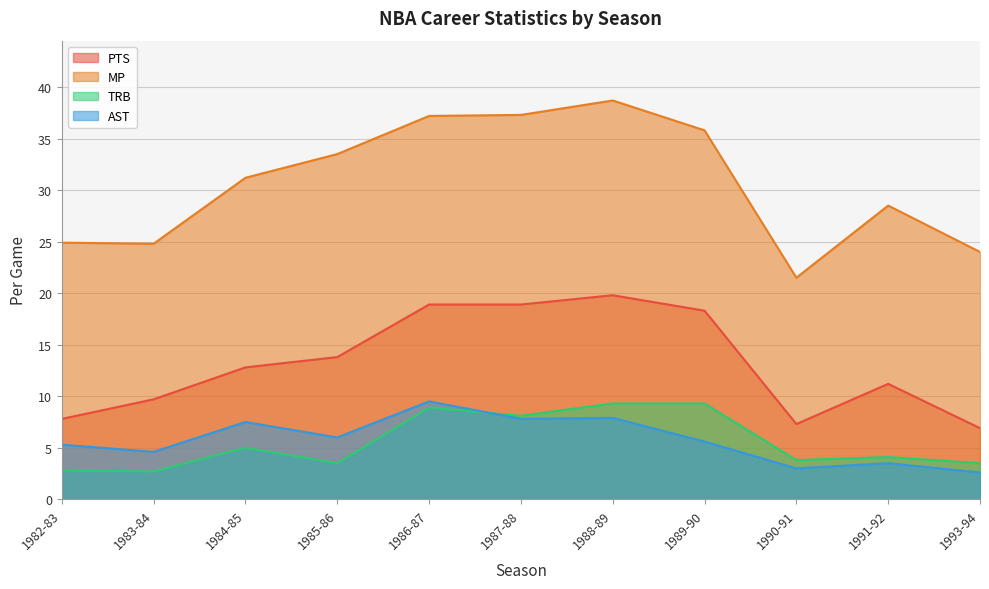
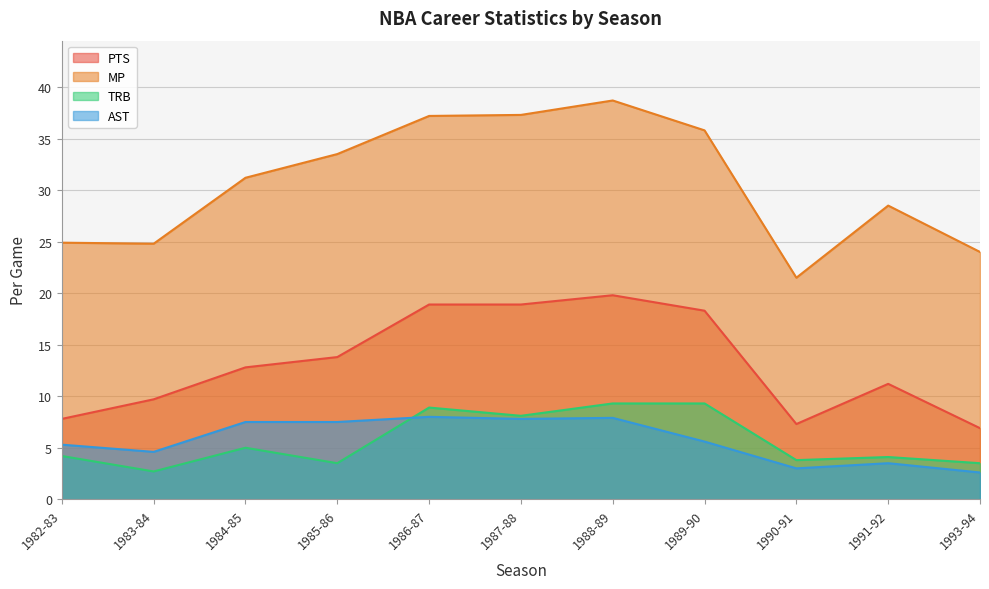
  {
    "TRB": {
-     "1982-83": 2.8,
+     "1982-83": 4.2,
      "1983-84": 2.7,
      "1984-85": 5.0,
      "1985-86": 3.5,
      "1986-87": 8.9,
      "1987-88": 8.1,
      "1988-89": 9.3,
      "1989-90": 9.3,
      "1990-91": 3.8,
      "1991-92": 4.1,
      "1993-94": 3.5
    },
    "AST": {
      "1982-83": 5.3,
      "1983-84": 4.6,
      "1984-85": 7.5,
-     "1985-86": 6.0,
-     "1986-87": 9.5,
+     "1985-86": 7.5,
+     "1986-87": 8.0,
      "1987-88": 7.8,
      "1988-89": 7.9,
      "1989-90": 5.6,
      "1990-91": 3.0,
      "1991-92": 3.5,
      "1993-94": 2.6
    }
  }
